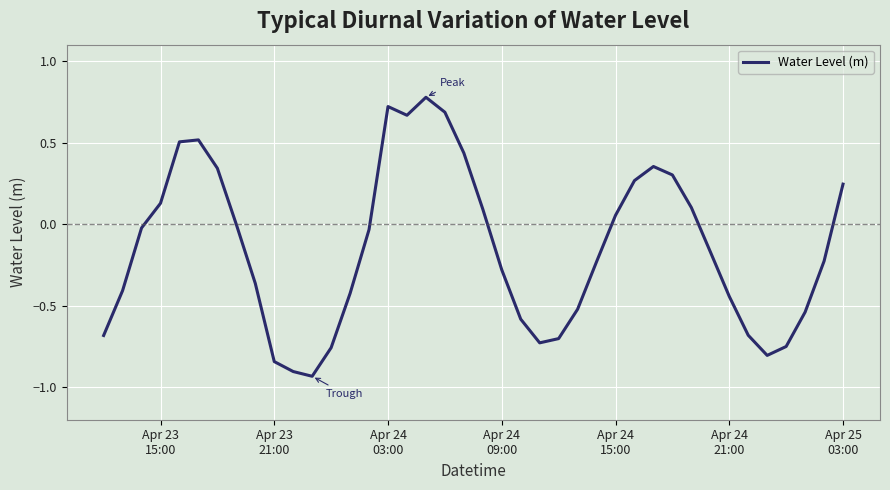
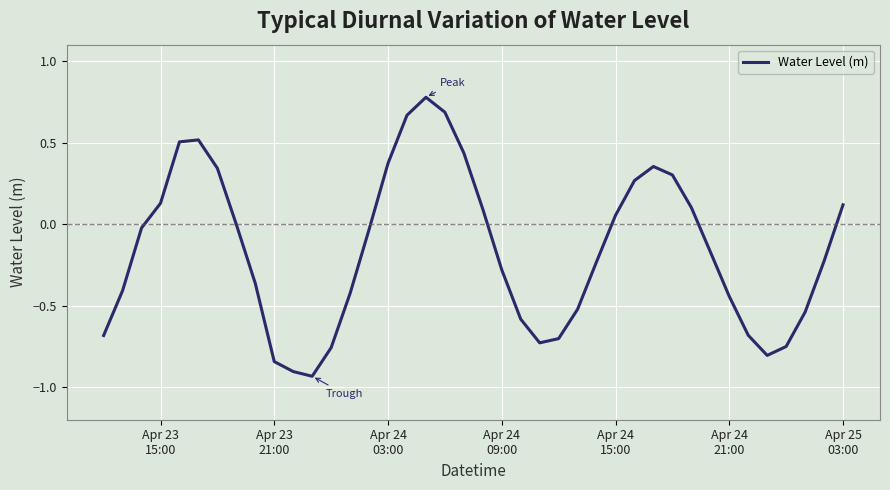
  {
    "Apr 23 15:00": 0.13,
    "Apr 23 21:00": -0.84,
-   "Apr 24 03:00": 0.72,
+   "Apr 24 03:00": 0.37,
    "Apr 24 09:00": -0.28,
    "Apr 24 15:00": 0.05,
    "Apr 24 21:00": -0.44,
-   "Apr 25 03:00": 0.24
+   "Apr 25 03:00": 0.12
  }
